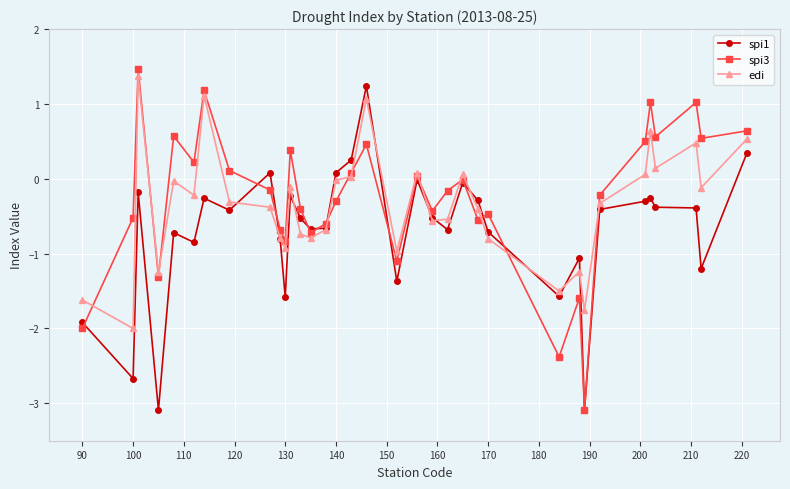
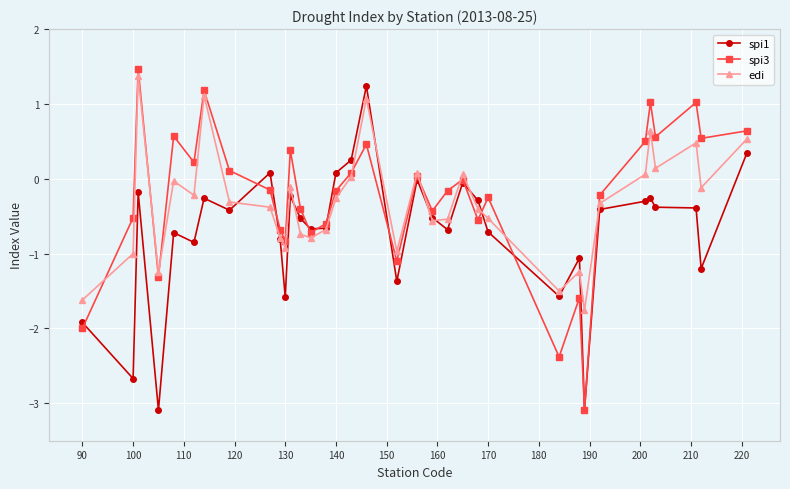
  {
    "spi1": {
      "90": -1.9,
      "100": -2.7,
      "130": -1.6,
      "140": 0.1,
      "170": -0.7
    },
    "spi3": {
      "90": -2.0,
      "100": -0.5,
      "130": -0.8,
-     "140": -0.3,
-     "170": -0.5
+     "140": -0.2,
+     "170": -0.3
    },
    "edi": {
      "90": -1.6,
-     "100": -2,
+     "100": -1,
      "130": -0.9,
-     "140": 0.0,
-     "170": -0.8
+     "140": -0.3,
+     "170": -0.5
    }
  }
